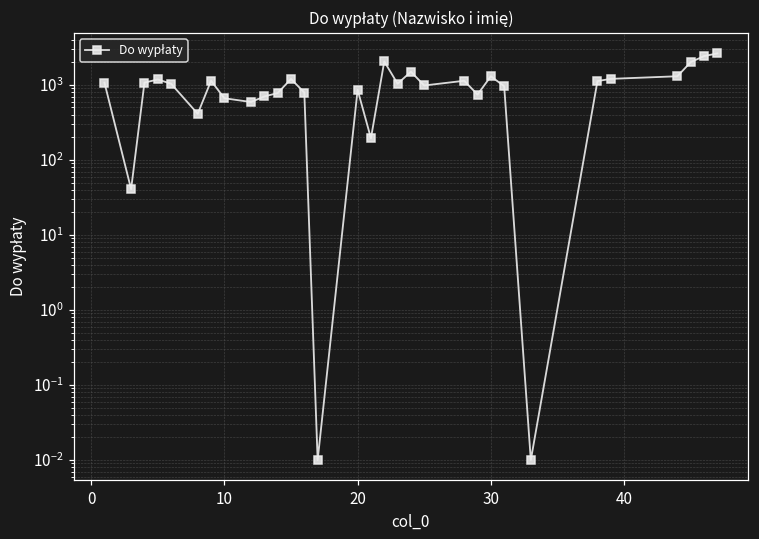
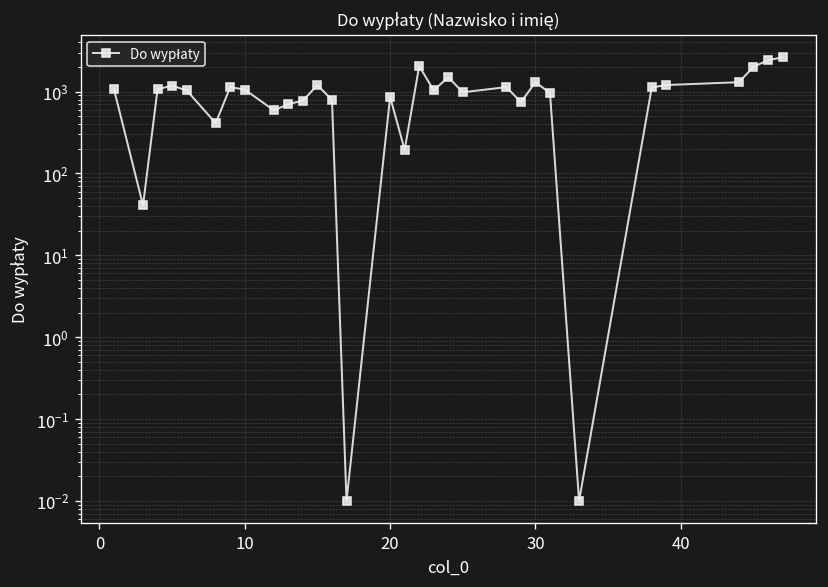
  {
-   "10": 700,
+   "10": 1100,
    "20": 900,
    "30": 1300
  }
